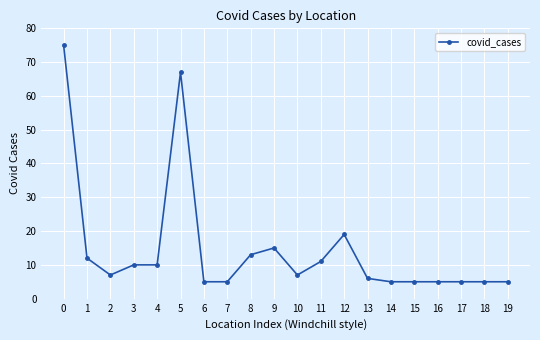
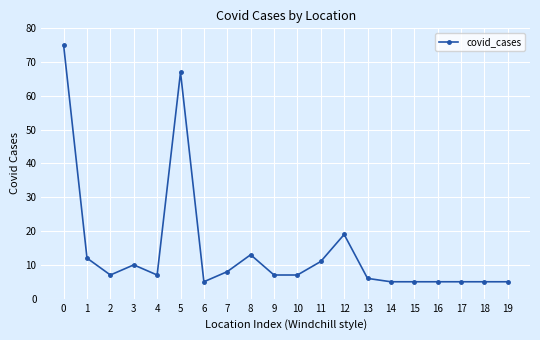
  {
    "0": 75,
    "1": 12,
    "2": 7,
    "3": 10,
-   "4": 10,
+   "4": 7,
    "5": 67,
    "6": 5,
-   "7": 5,
+   "7": 8,
    "8": 13,
-   "9": 15,
+   "9": 7,
    "10": 7,
    "11": 11,
    "12": 19,
    "13": 6,
    "14": 5,
    "15": 5,
    "16": 5,
    "17": 5,
    "18": 5,
    "19": 5
  }
